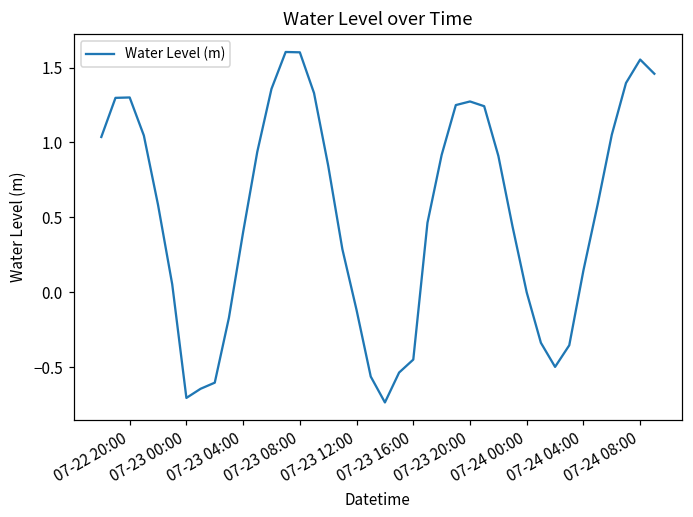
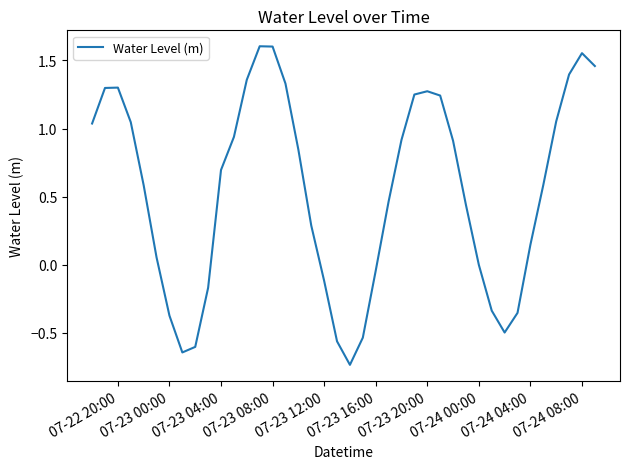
  {
    "07-22 20:00": 1.30,
-   "07-23 00:00": -0.70,
-   "07-23 04:00": 0.40,
+   "07-23 00:00": -0.37,
+   "07-23 04:00": 0.70,
    "07-23 08:00": 1.60,
    "07-23 12:00": -0.12,
-   "07-23 16:00": -0.45,
+   "07-23 16:00": -0.04,
    "07-23 20:00": 1.27,
    "07-24 00:00": 0.00,
    "07-24 04:00": 0.15,
    "07-24 08:00": 1.55
  }
